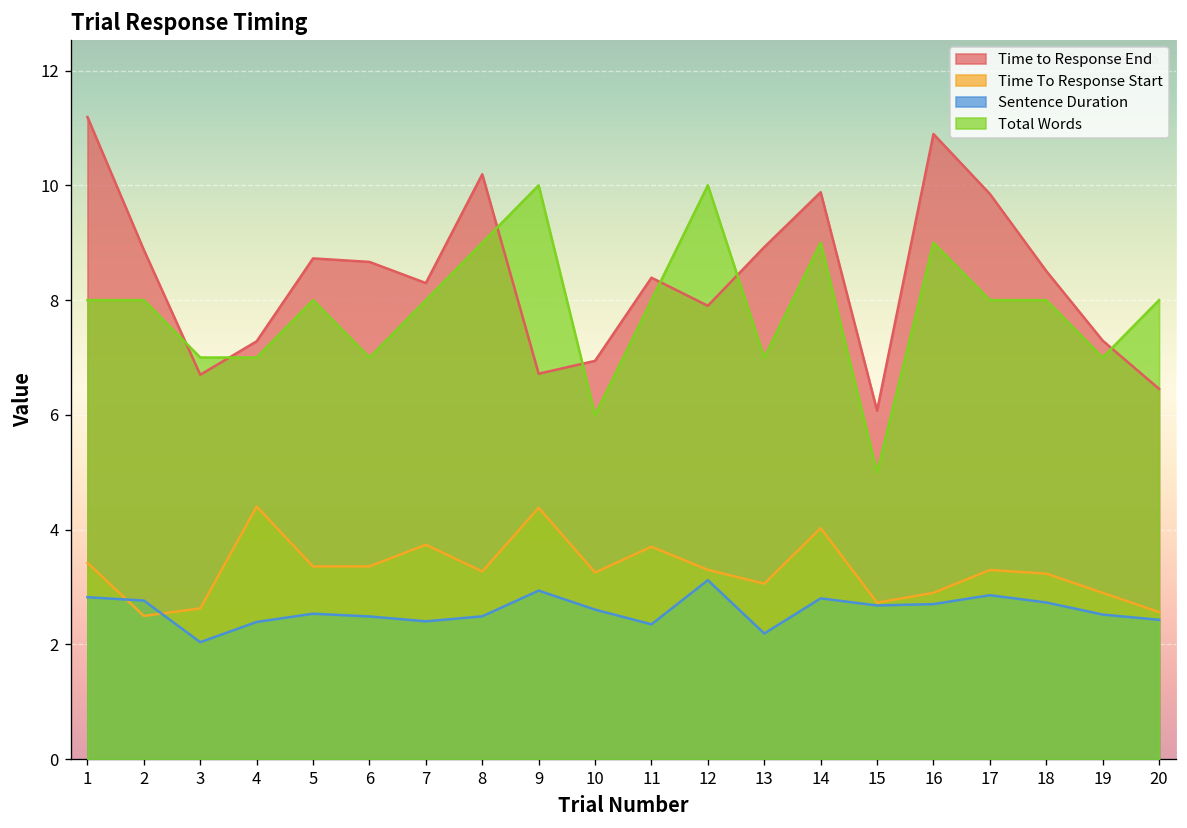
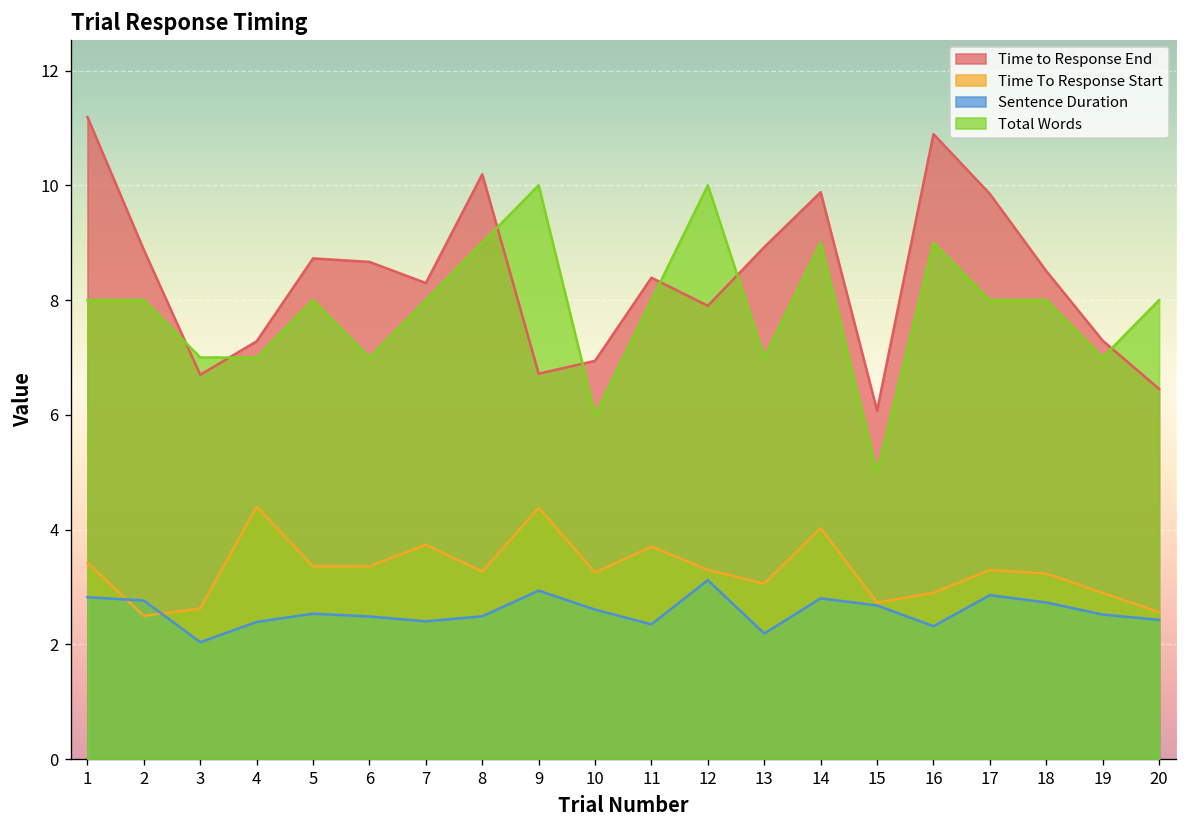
  {
    "Time to Response End": {
      "1": 11.2,
      "2": 8.9,
      "3": 6.7,
      "4": 7.3,
      "5": 8.7,
      "6": 8.7,
      "7": 8.3,
      "8": 10.2,
      "9": 6.7,
      "10": 6.9,
      "11": 8.4,
      "12": 7.9,
      "13": 8.9,
      "14": 9.9,
      "15": 6.1,
      "16": 10.9,
      "17": 9.8,
      "18": 8.5,
      "19": 7.3,
      "20": 6.5
    },
    "Time To Response Start": {
      "1": 3.4,
      "2": 2.5,
      "3": 2.6,
      "4": 4.4,
      "5": 3.4,
      "6": 3.4,
      "7": 3.7,
      "8": 3.3,
      "9": 4.4,
      "10": 3.3,
      "11": 3.7,
      "12": 3.3,
      "13": 3.1,
      "14": 4.0,
      "16": 2.9,
      "17": 3.3,
      "18": 3.2,
      "19": 2.9,
      "20": 2.6
    },
    "Sentence Duration": {
      "1": 2.8,
      "2": 2.8,
      "3": 2.0,
      "4": 2.4,
      "5": 2.5,
      "6": 2.5,
      "7": 2.4,
      "8": 2.5,
      "9": 2.9,
      "10": 2.6,
      "11": 2.4,
      "12": 3.1,
      "13": 2.2,
      "14": 2.8,
-     "16": 2.7,
+     "16": 2.3,
      "17": 2.9,
      "18": 2.7,
      "19": 2.5,
      "20": 2.4
    },
    "Total Words": {
      "1": 8.0,
      "2": 8.0,
      "3": 7.0,
      "4": 7.0,
      "5": 8.0,
      "6": 7.0,
      "7": 8.0,
      "8": 9.0,
      "9": 10.0,
      "10": 6.0,
      "11": 8.0,
      "12": 10.0,
      "13": 7.0,
      "14": 9.0,
      "15": 5.0,
      "16": 9.0,
      "17": 8.0,
      "18": 8.0,
      "19": 7.0,
      "20": 8.0
    }
  }
